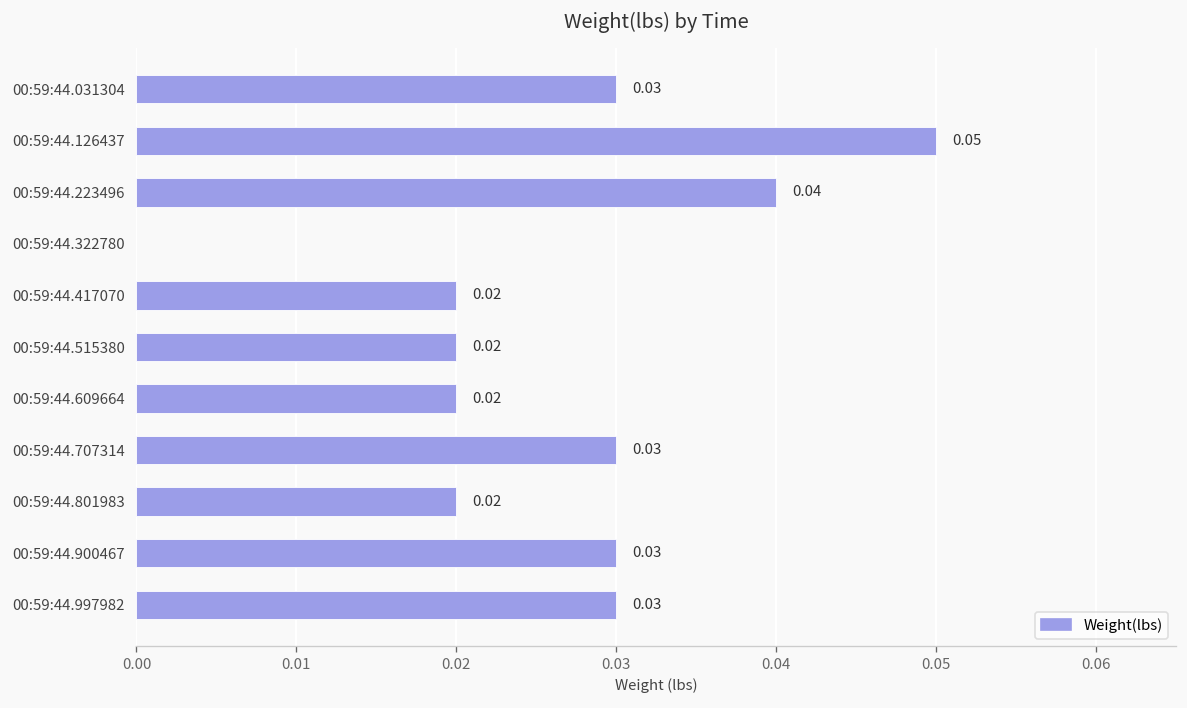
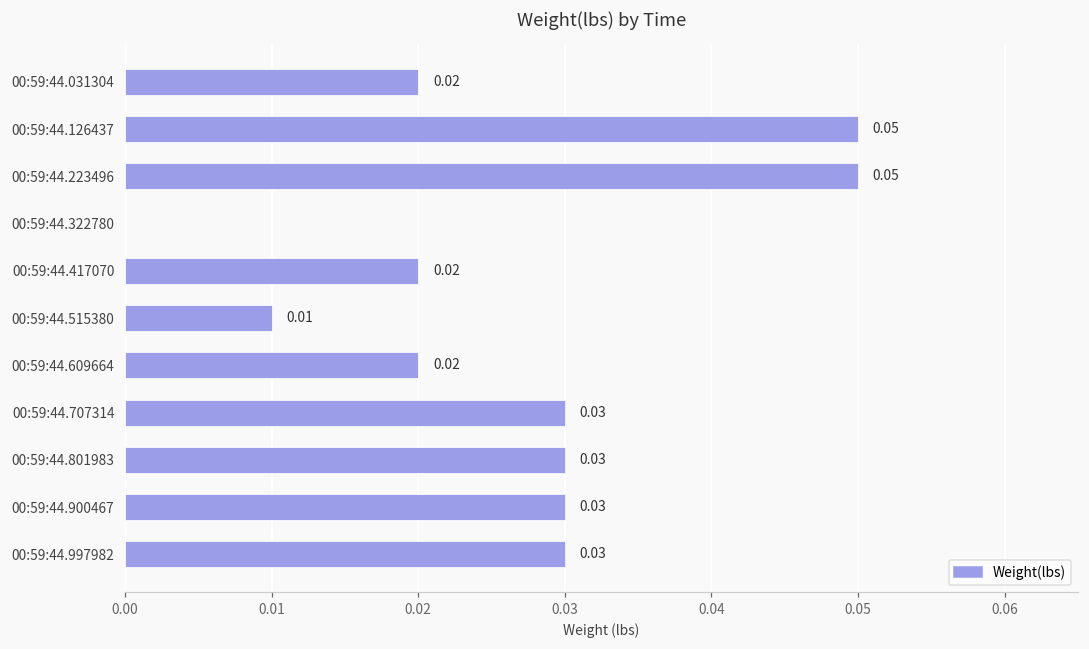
  {
-   "00:59:44.031304": 0.03,
+   "00:59:44.031304": 0.02,
    "00:59:44.126437": 0.05,
-   "00:59:44.223496": 0.04,
+   "00:59:44.223496": 0.05,
    "00:59:44.417070": 0.02,
-   "00:59:44.515380": 0.02,
+   "00:59:44.515380": 0.01,
    "00:59:44.609664": 0.02,
    "00:59:44.707314": 0.03,
-   "00:59:44.801983": 0.02,
+   "00:59:44.801983": 0.03,
    "00:59:44.900467": 0.03,
    "00:59:44.997982": 0.03
  }
